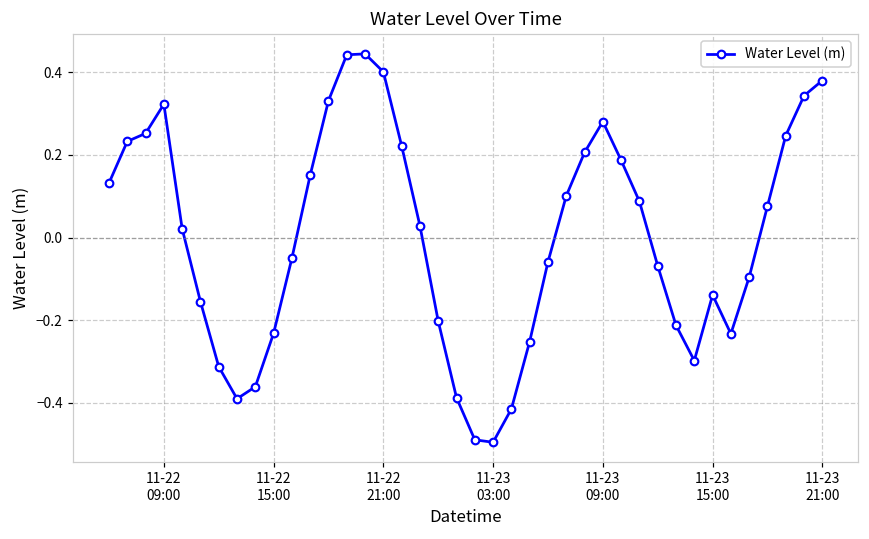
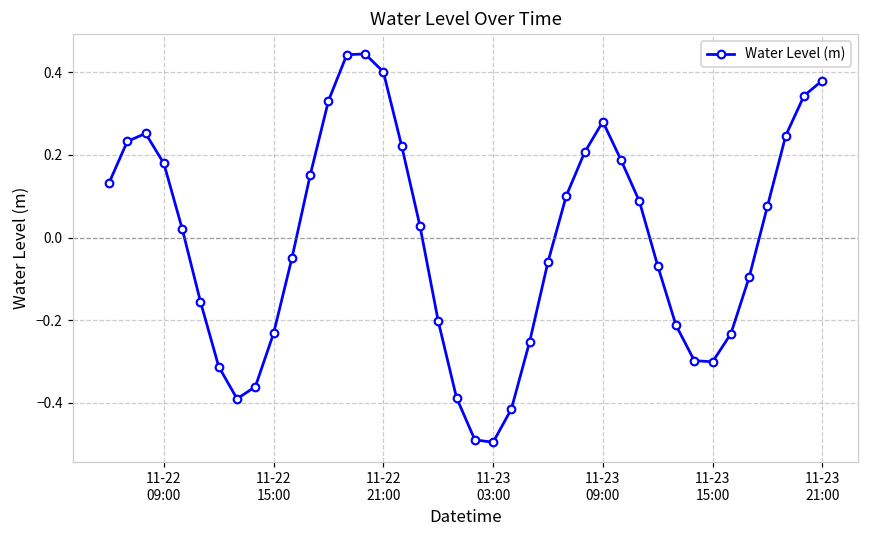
  {
-   "11-22 09:00": 0.32,
+   "11-22 09:00": 0.18,
    "11-22 15:00": -0.23,
    "11-22 21:00": 0.40,
    "11-23 03:00": -0.50,
    "11-23 09:00": 0.28,
-   "11-23 15:00": -0.14,
+   "11-23 15:00": -0.30,
    "11-23 21:00": 0.38
  }
